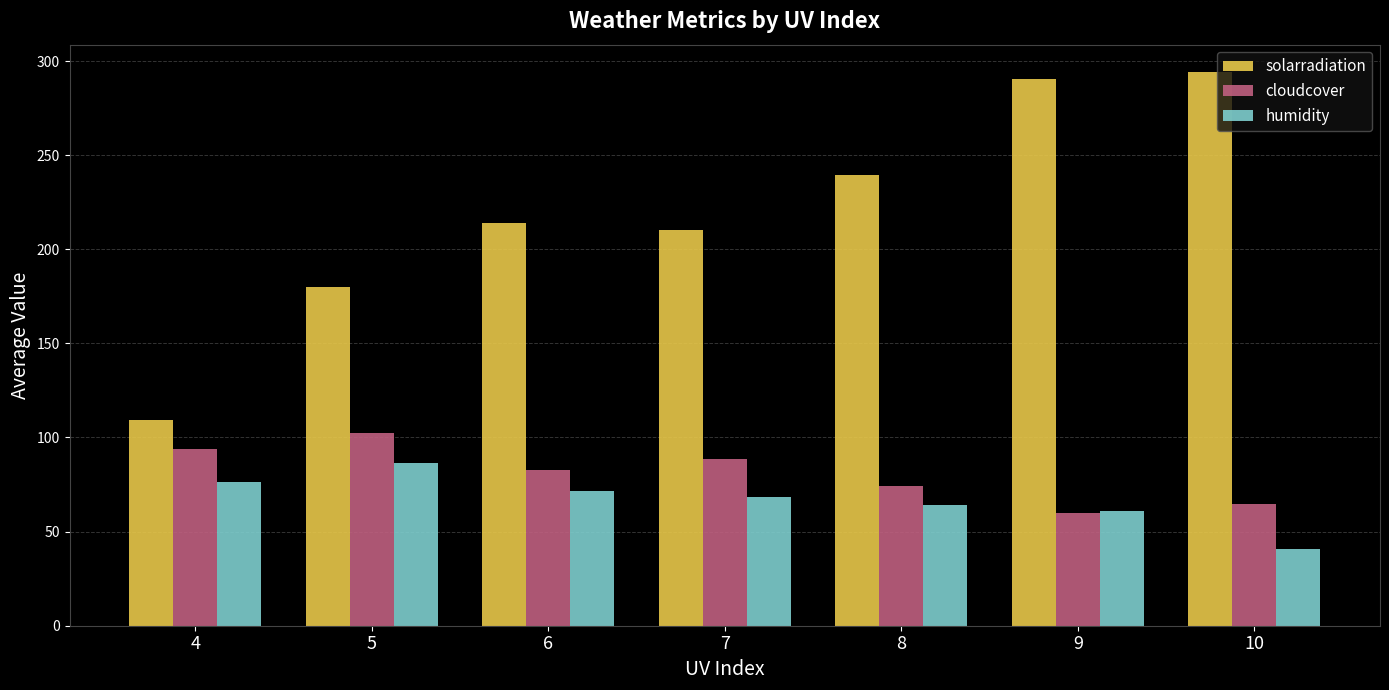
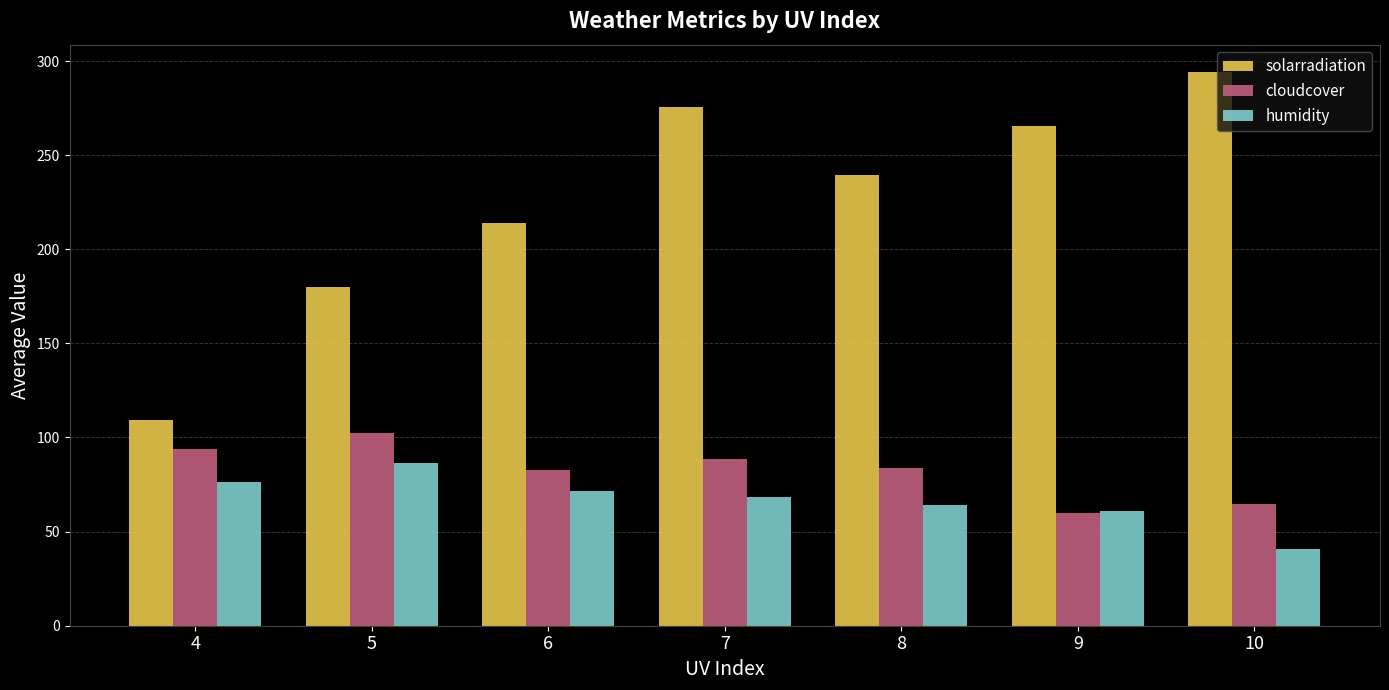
  {
    "solarradiation": {
      "4": 109,
      "5": 180,
      "6": 214,
-     "7": 210,
+     "7": 275,
      "8": 240,
-     "9": 291,
+     "9": 265,
      "10": 294
    },
    "cloudcover": {
      "4": 94,
      "5": 103,
      "6": 83,
      "7": 89,
-     "8": 74,
+     "8": 84,
      "9": 60,
      "10": 65
    },
    "humidity": {
      "4": 77,
      "5": 86,
      "6": 71,
      "7": 68,
      "8": 64,
      "9": 61,
      "10": 41
    }
  }
